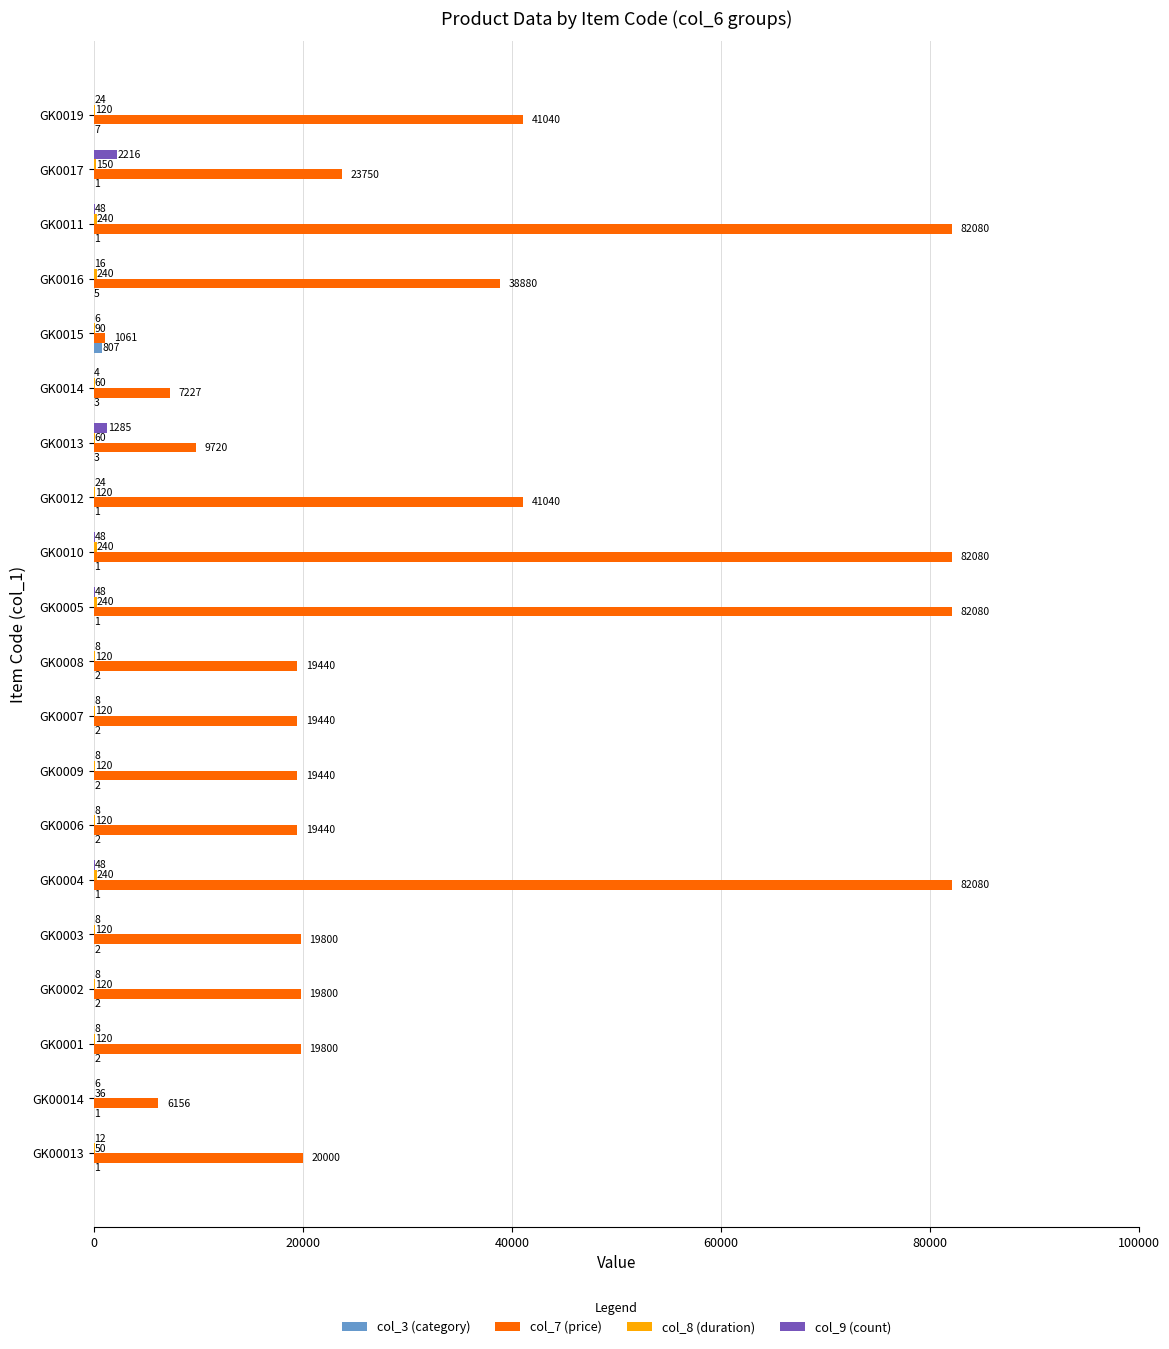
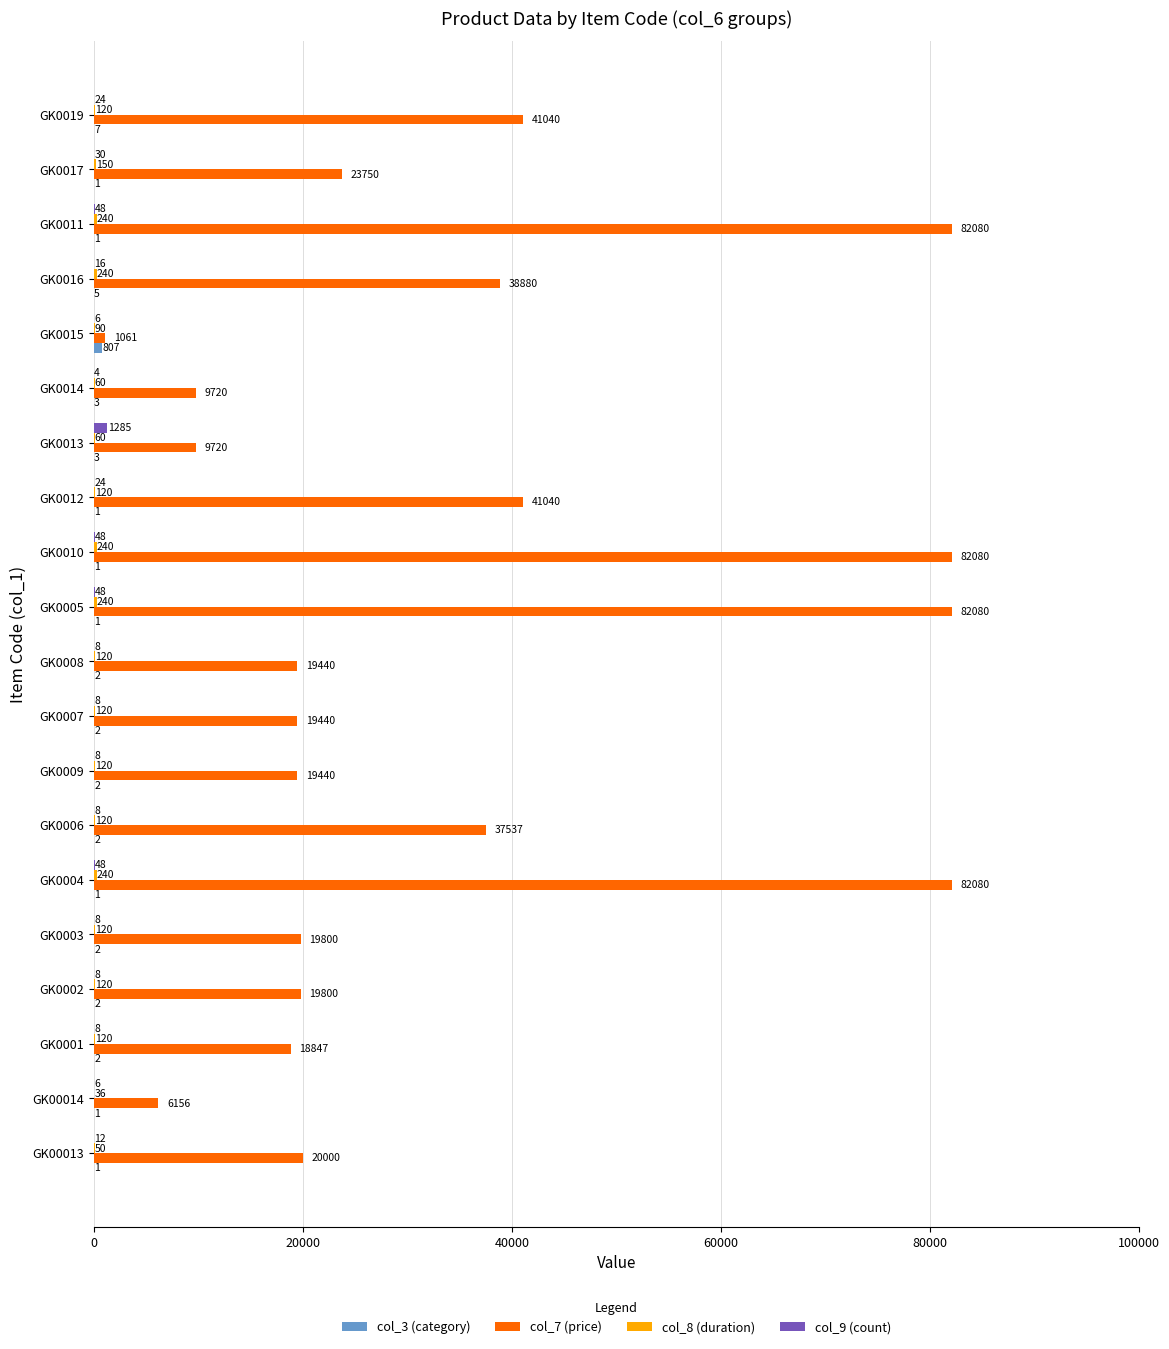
  {
    "col_3 (category)": {
      "GK0019": 7,
      "GK0017": 1,
      "GK0011": 1,
      "GK0016": 5,
      "GK0015": 807,
      "GK0014": 3,
      "GK0013": 3,
      "GK0012": 1,
      "GK0010": 1,
      "GK0005": 1,
      "GK0008": 2,
      "GK0007": 2,
      "GK0009": 2,
      "GK0006": 2,
      "GK0004": 1,
      "GK0003": 2,
      "GK0002": 2,
      "GK0001": 2,
      "GK00014": 1,
      "GK00013": 1
    },
    "col_7 (price)": {
      "GK0019": 41040,
      "GK0017": 23750,
      "GK0011": 82080,
      "GK0016": 38880,
      "GK0015": 1061,
-     "GK0014": 7227,
+     "GK0014": 9720,
      "GK0013": 9720,
      "GK0012": 41040,
      "GK0010": 82080,
      "GK0005": 82080,
      "GK0008": 19440,
      "GK0007": 19440,
      "GK0009": 19440,
-     "GK0006": 19440,
+     "GK0006": 37537,
      "GK0004": 82080,
      "GK0003": 19800,
      "GK0002": 19800,
-     "GK0001": 19800,
+     "GK0001": 18847,
      "GK00014": 6156,
      "GK00013": 20000
    },
    "col_8 (duration)": {
      "GK0019": 120,
      "GK0017": 150,
      "GK0011": 240,
      "GK0016": 240,
      "GK0015": 90,
      "GK0014": 60,
      "GK0013": 60,
      "GK0012": 120,
      "GK0010": 240,
      "GK0005": 240,
      "GK0008": 120,
      "GK0007": 120,
      "GK0009": 120,
      "GK0006": 120,
      "GK0004": 240,
      "GK0003": 120,
      "GK0002": 120,
      "GK0001": 120,
      "GK00014": 36,
      "GK00013": 50
    },
    "col_9 (count)": {
      "GK0019": 24,
-     "GK0017": 2216,
+     "GK0017": 30,
      "GK0011": 48,
      "GK0016": 16,
      "GK0015": 6,
      "GK0014": 4,
      "GK0013": 1285,
      "GK0012": 24,
      "GK0010": 48,
      "GK0005": 48,
      "GK0008": 8,
      "GK0007": 8,
      "GK0009": 8,
      "GK0006": 8,
      "GK0004": 48,
      "GK0003": 8,
      "GK0002": 8,
      "GK0001": 8,
      "GK00014": 6,
      "GK00013": 12
    }
  }
